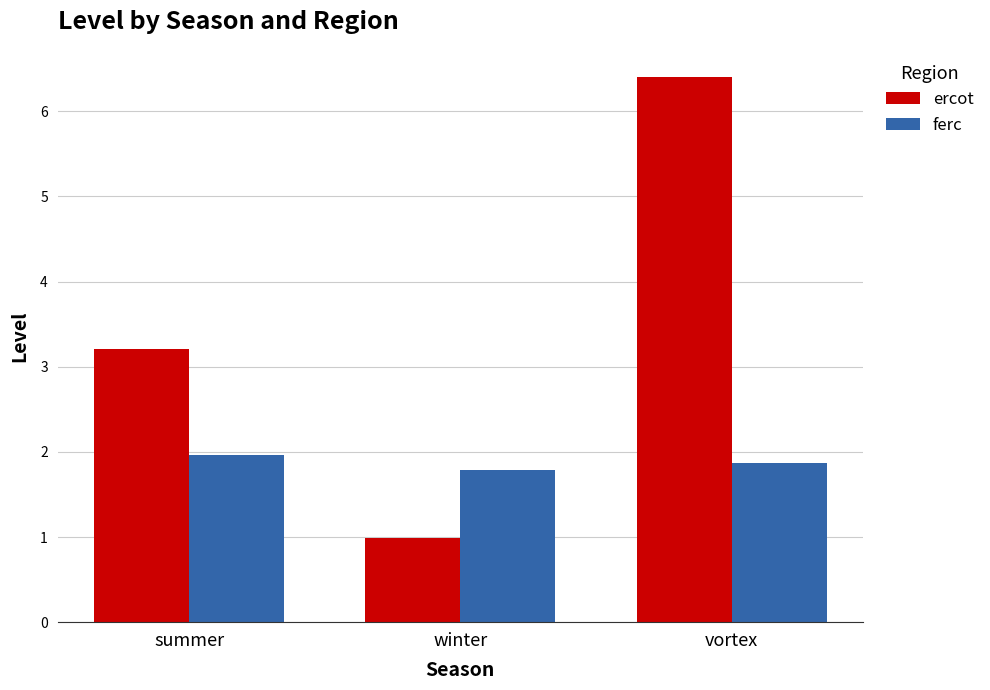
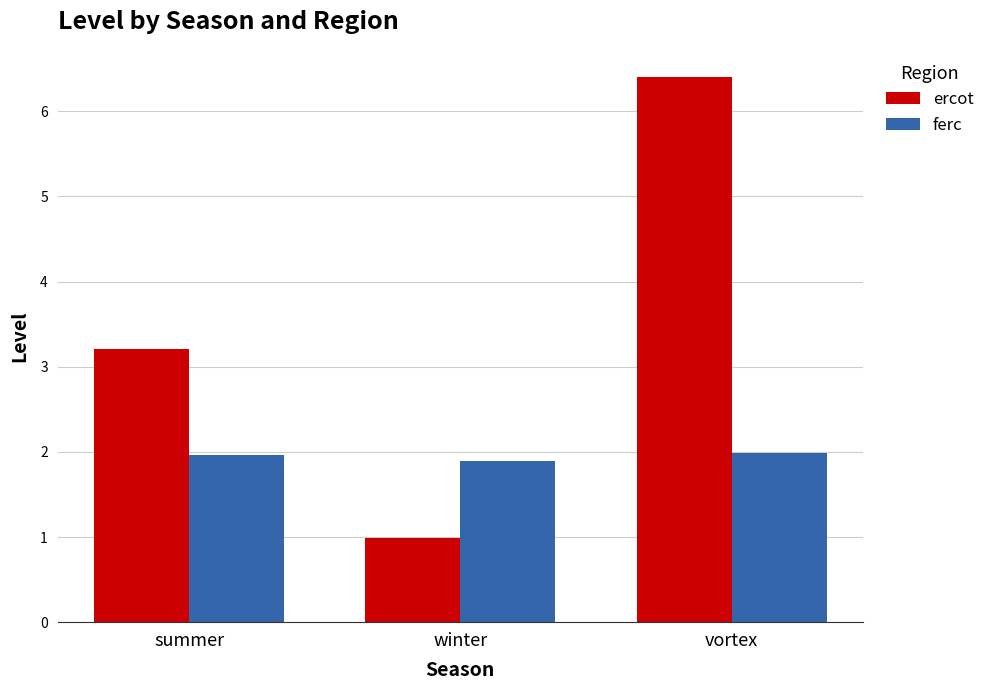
  {
    "ercot": {
      "summer": 3.2,
      "winter": 1.0,
      "vortex": 6.4
    },
    "ferc": {
      "summer": 2.0,
-     "winter": 1.8,
-     "vortex": 1.9
+     "winter": 1.9,
+     "vortex": 2.0
    }
  }
